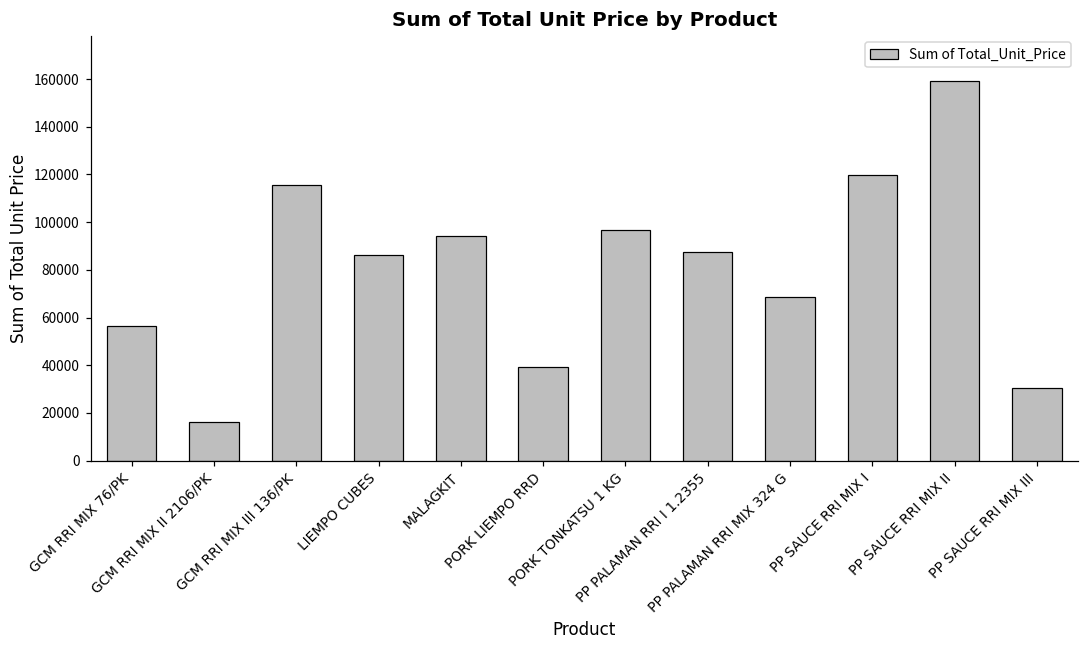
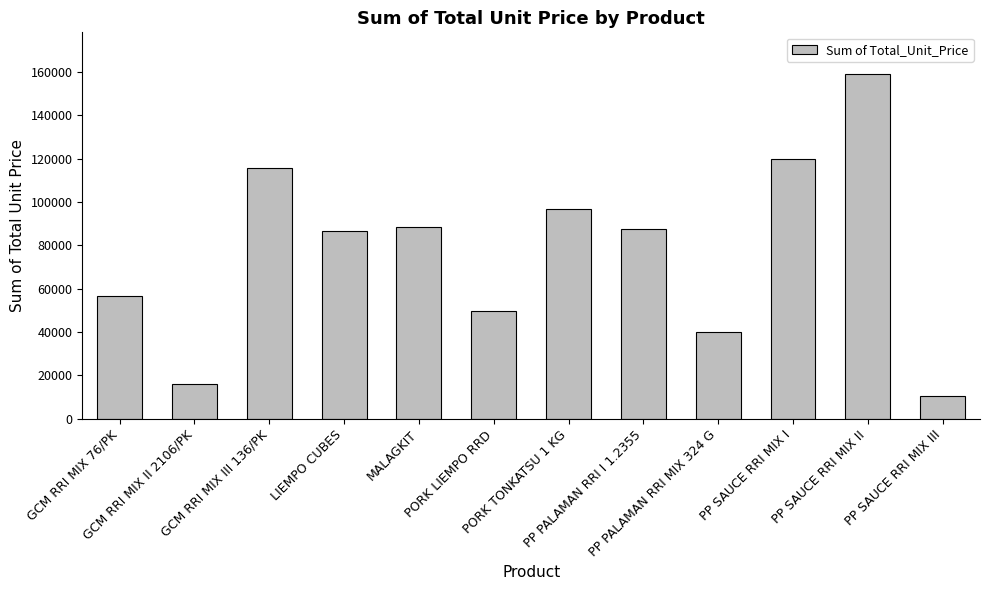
  {
    "GCM RRI MIX 76/PK": 57000,
    "GCM RRI MIX II 2106/PK": 16000,
    "GCM RRI MIX III 136/PK": 115000,
    "LIEMPO CUBES": 86000,
-   "MALAGKIT": 94000,
-   "PORK LIEMPO RRD": 39000,
+   "MALAGKIT": 88000,
+   "PORK LIEMPO RRD": 50000,
    "PORK TONKATSU 1 KG": 97000,
    "PP PALAMAN RRI I 1.2355": 87000,
-   "PP PALAMAN RRI MIX 324 G": 69000,
+   "PP PALAMAN RRI MIX 324 G": 40000,
    "PP SAUCE RRI MIX I": 120000,
    "PP SAUCE RRI MIX II": 159000,
-   "PP SAUCE RRI MIX III": 30000
+   "PP SAUCE RRI MIX III": 10000
  }
